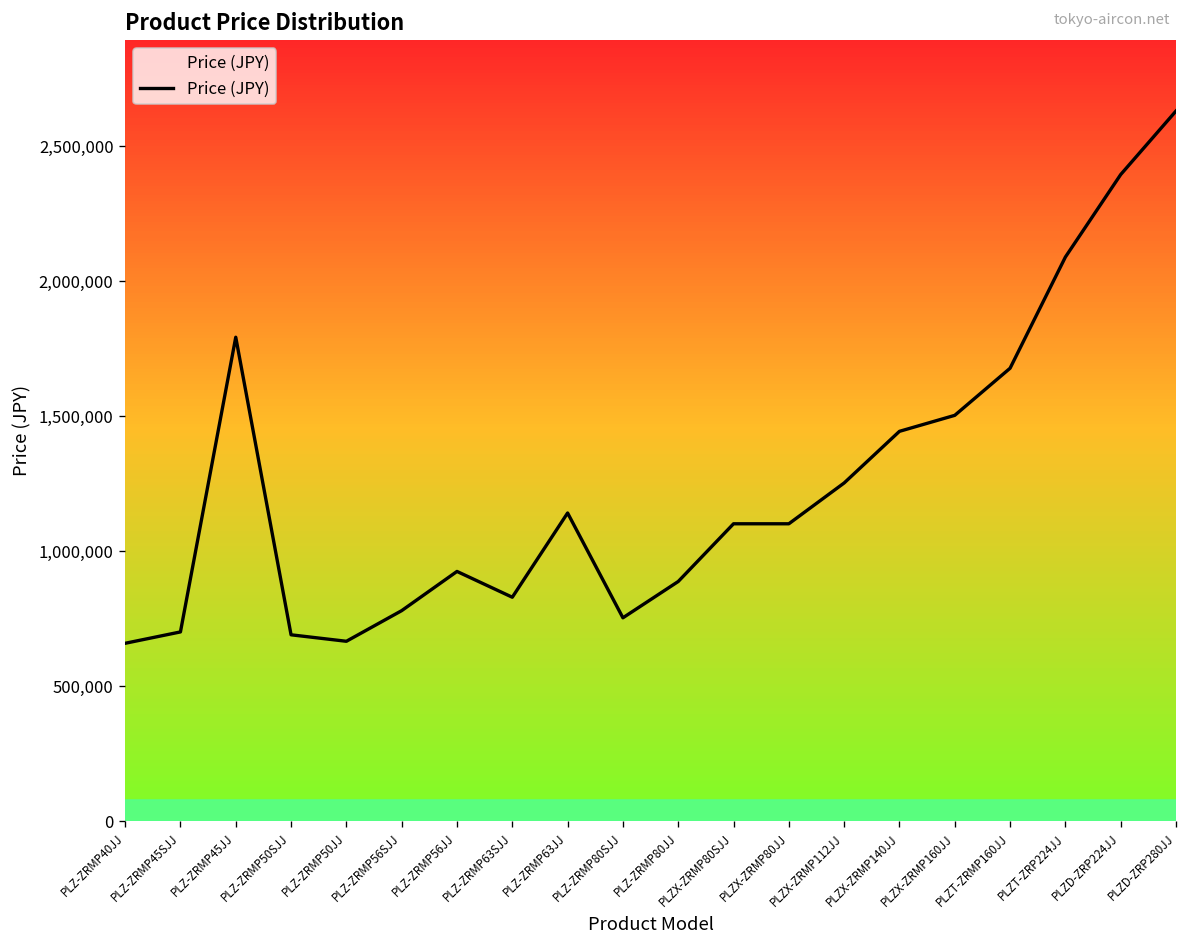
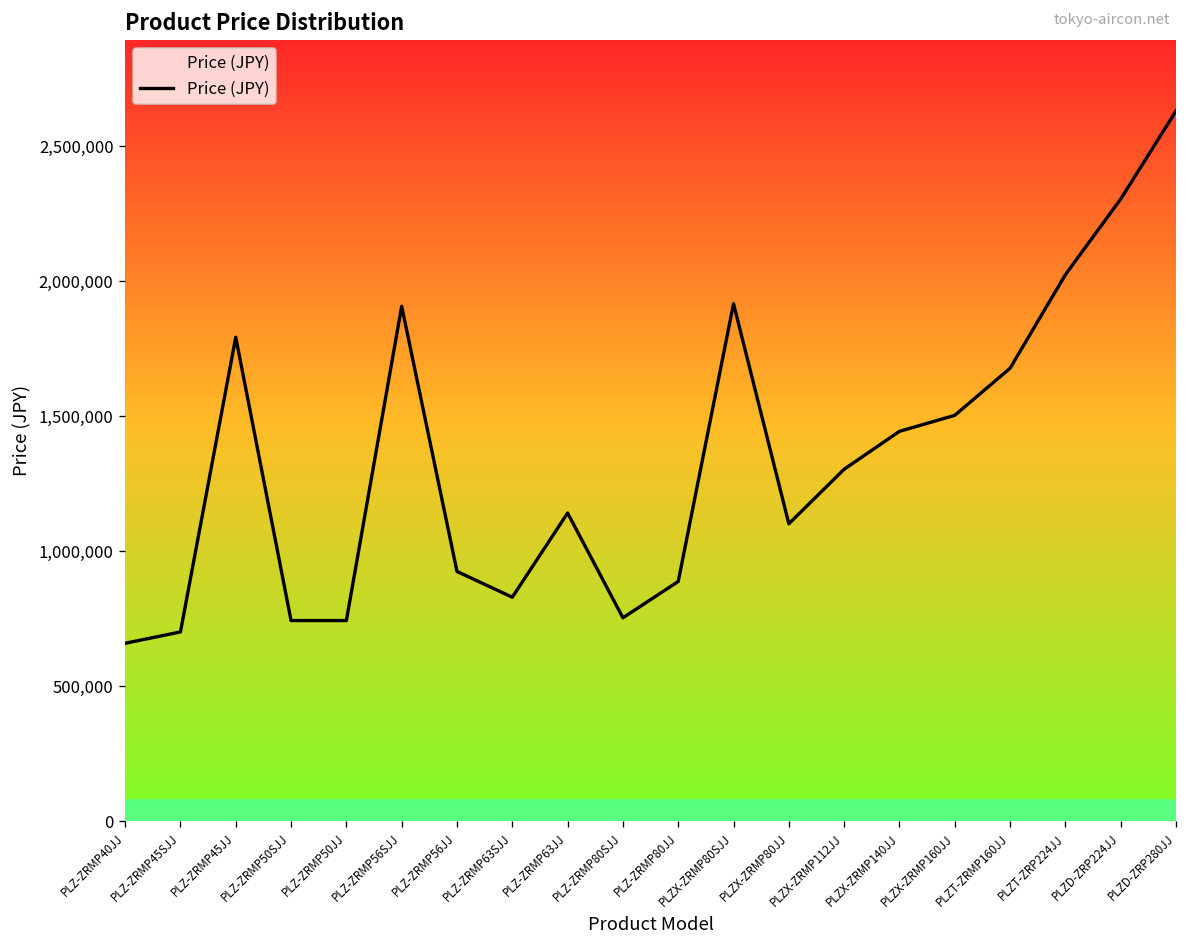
  {
    "PLZ-ZRMP40JJ": "660,000",
    "PLZ-ZRMP45SJJ": "700,000",
    "PLZ-ZRMP45JJ": "1,790,000",
-   "PLZ-ZRMP50SJJ": "690,000",
-   "PLZ-ZRMP50JJ": "670,000",
-   "PLZ-ZRMP56SJJ": "780,000",
+   "PLZ-ZRMP50SJJ": "740,000",
+   "PLZ-ZRMP50JJ": "740,000",
+   "PLZ-ZRMP56SJJ": "1,910,000",
    "PLZ-ZRMP56JJ": "930,000",
    "PLZ-ZRMP63SJJ": "830,000",
    "PLZ-ZRMP63JJ": "1,140,000",
    "PLZ-ZRMP80SJJ": "750,000",
    "PLZ-ZRMP80JJ": "890,000",
-   "PLZX-ZRMP80SJJ": "1,100,000",
+   "PLZX-ZRMP80SJJ": "1,920,000",
    "PLZX-ZRMP80JJ": "1,100,000",
-   "PLZX-ZRMP112JJ": "1,250,000",
+   "PLZX-ZRMP112JJ": "1,300,000",
    "PLZX-ZRMP140JJ": "1,440,000",
    "PLZX-ZRMP160JJ": "1,500,000",
    "PLZT-ZRMP160JJ": "1,680,000",
-   "PLZT-ZRP224JJ": "2,090,000",
-   "PLZD-ZRP224JJ": "2,400,000",
+   "PLZT-ZRP224JJ": "2,020,000",
+   "PLZD-ZRP224JJ": "2,300,000",
    "PLZD-ZRP280JJ": "2,630,000"
  }
